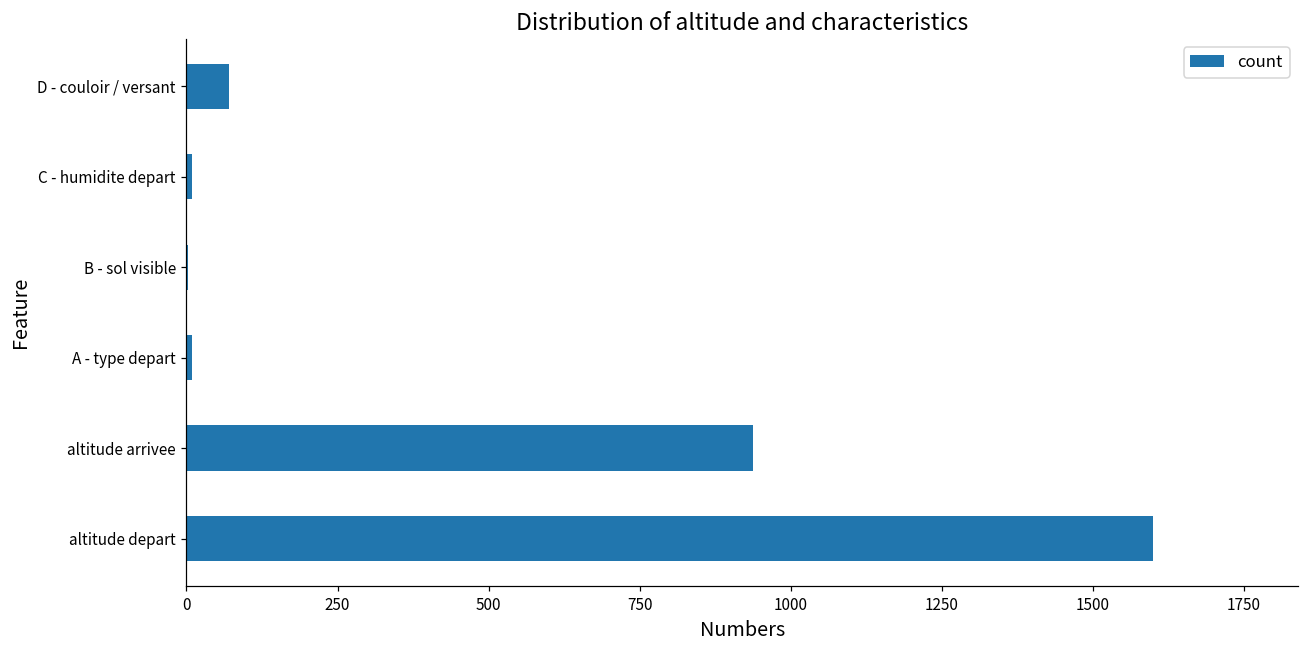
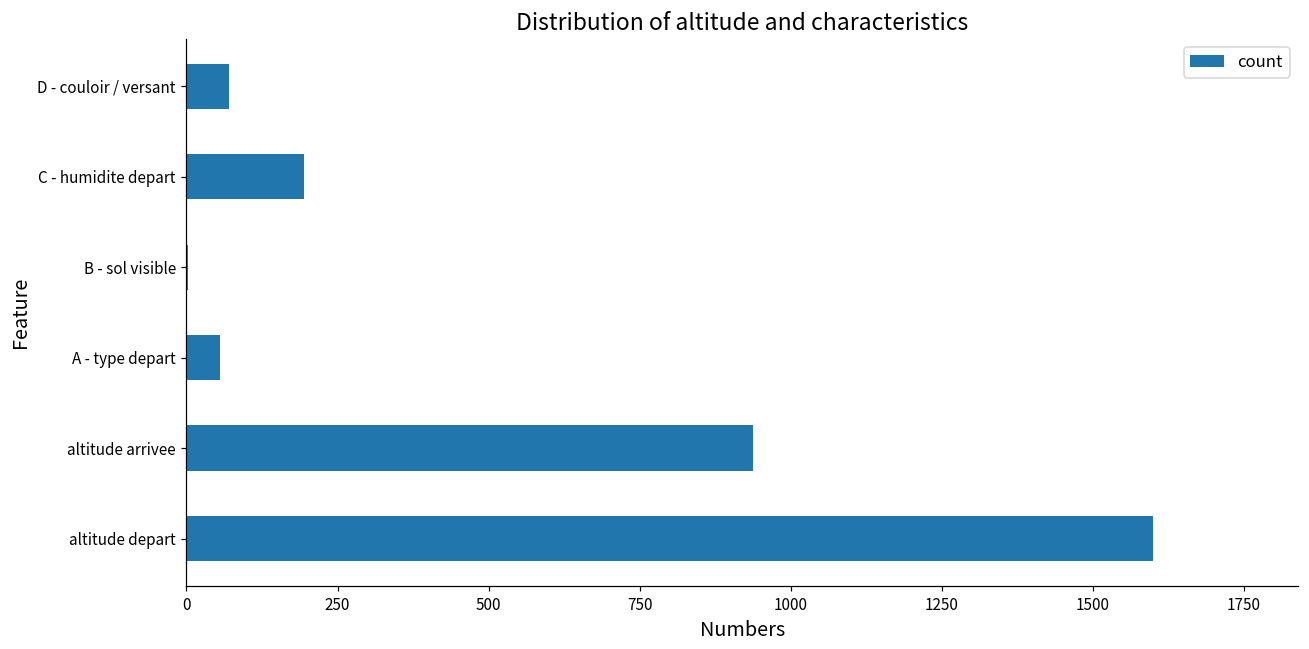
  {
    "D - couloir / versant": 70,
-   "C - humidite depart": 10,
-   "A - type depart": 10,
+   "C - humidite depart": 200,
+   "A - type depart": 60,
    "altitude arrivee": 940,
    "altitude depart": 1600
  }
